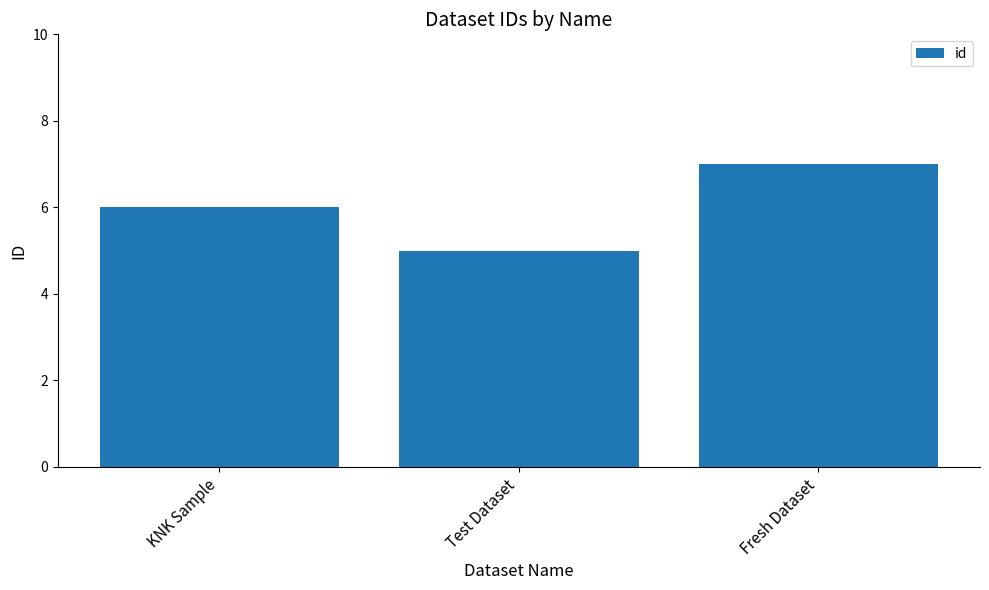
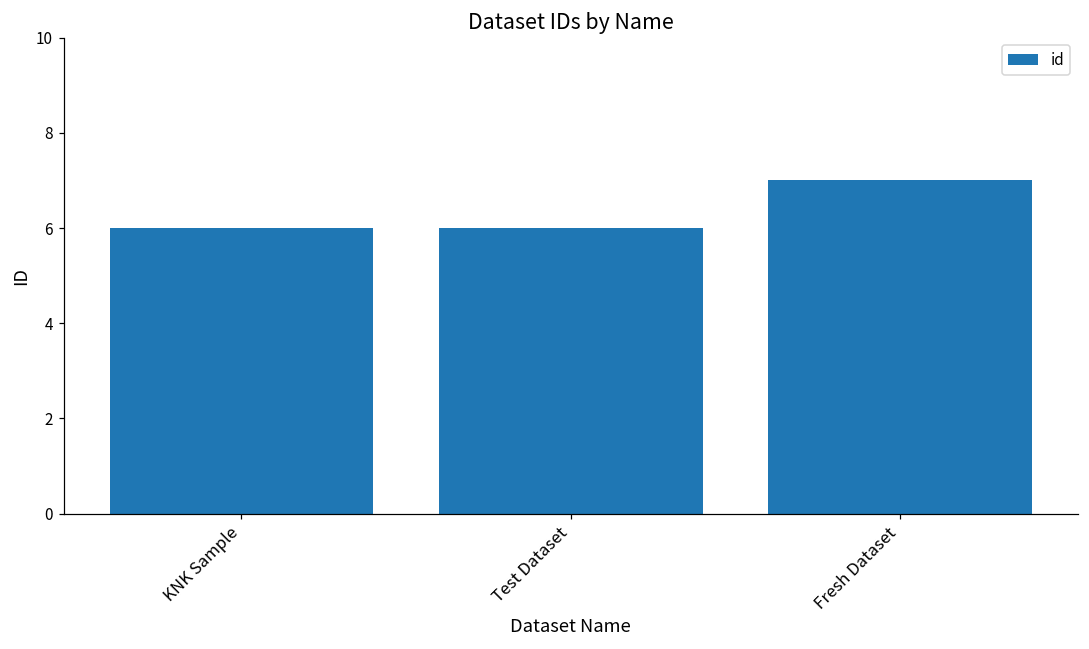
  {
    "KNK Sample": 6,
-   "Test Dataset": 5,
+   "Test Dataset": 6,
    "Fresh Dataset": 7
  }
